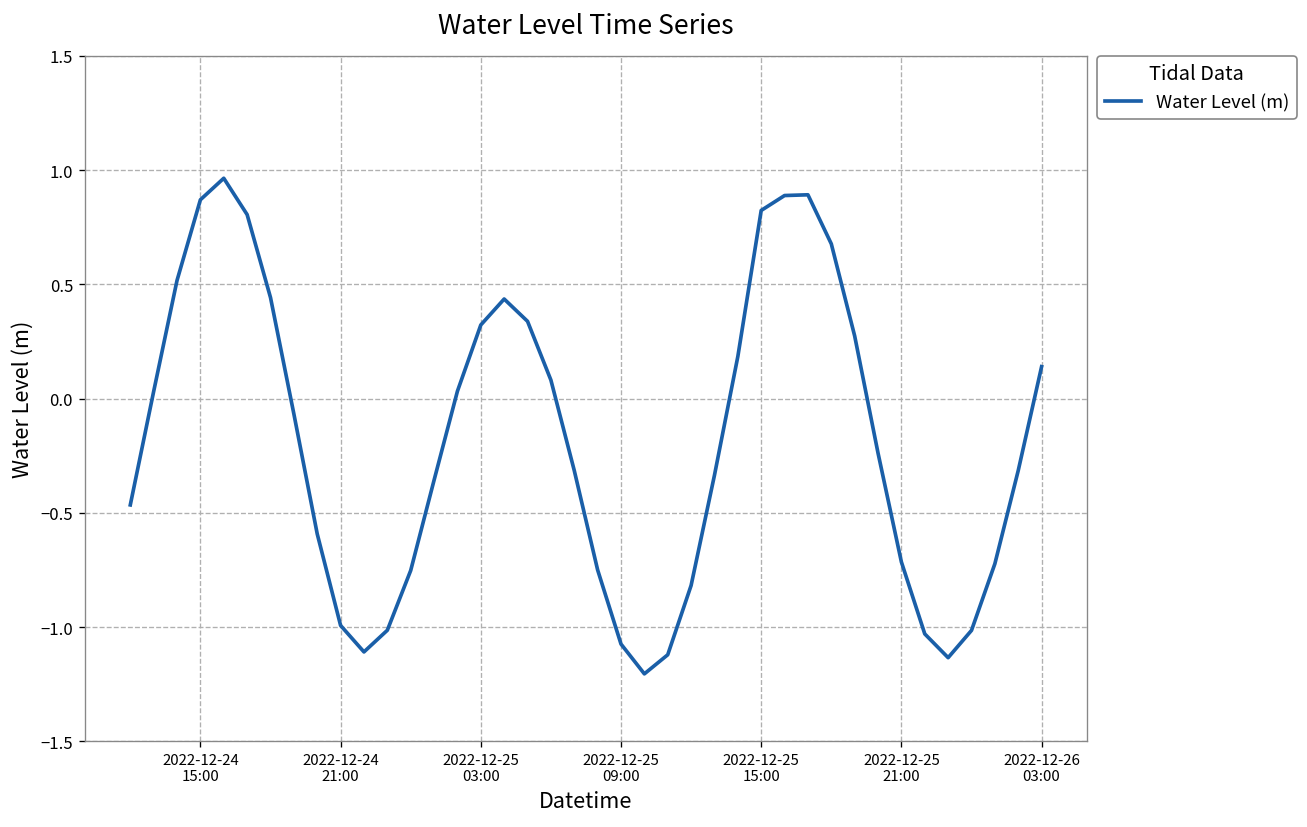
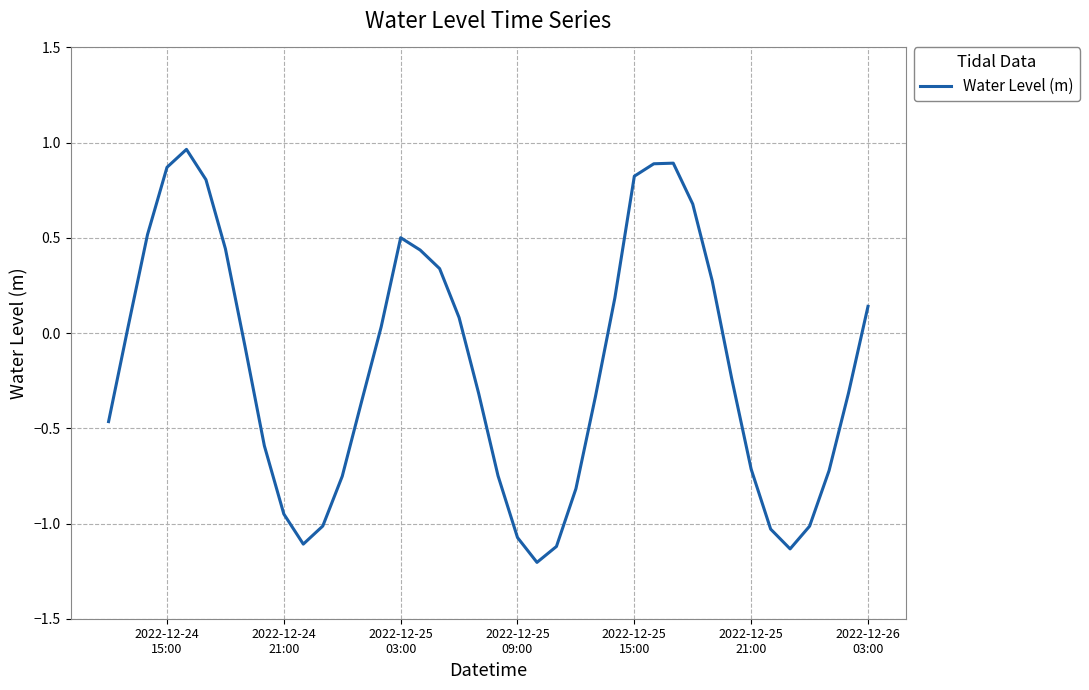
  {
    "2022-12-24 15:00": 0.87,
-   "2022-12-24 21:00": -0.99,
-   "2022-12-25 03:00": 0.32,
+   "2022-12-24 21:00": -0.95,
+   "2022-12-25 03:00": 0.50,
    "2022-12-25 09:00": -1.07,
    "2022-12-25 15:00": 0.82,
    "2022-12-25 21:00": -0.71,
    "2022-12-26 03:00": 0.14
  }
